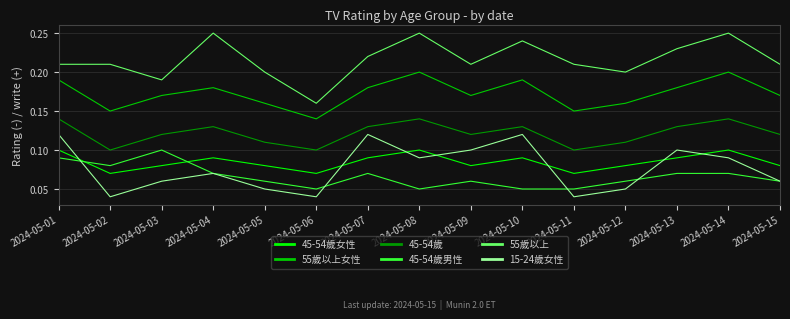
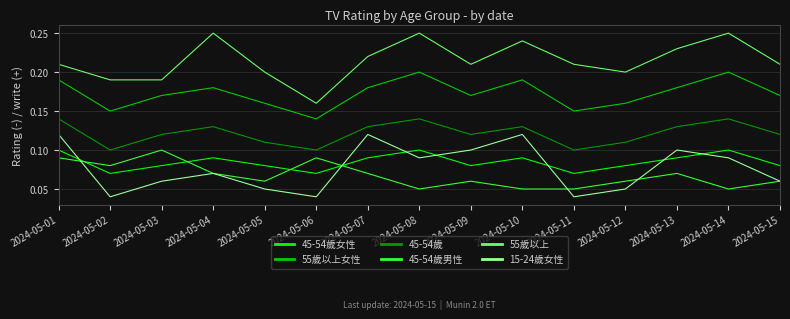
  {
    "45-54歲男性": {
      "2024-05-01": 0.09,
      "2024-05-02": 0.08,
      "2024-05-03": 0.10,
      "2024-05-05": 0.06,
-     "2024-05-06": 0.05,
+     "2024-05-06": 0.09,
      "2024-05-07": 0.07,
      "2024-05-08": 0.05,
      "2024-05-09": 0.06,
      "2024-05-10": 0.05,
      "2024-05-11": 0.05,
      "2024-05-12": 0.06,
      "2024-05-13": 0.07,
-     "2024-05-14": 0.07
+     "2024-05-14": 0.05
    },
    "55歲以上": {
      "2024-05-01": 0.21,
-     "2024-05-02": 0.21,
+     "2024-05-02": 0.19,
      "2024-05-03": 0.19,
      "2024-05-04": 0.25,
      "2024-05-05": 0.20,
      "2024-05-06": 0.16,
      "2024-05-07": 0.22,
      "2024-05-08": 0.25,
      "2024-05-09": 0.21,
      "2024-05-10": 0.24,
      "2024-05-11": 0.21,
      "2024-05-12": 0.20,
      "2024-05-13": 0.23,
      "2024-05-14": 0.25,
      "2024-05-15": 0.21
    },
    "15-24歲女性": {
      "2024-05-01": 0.12,
      "2024-05-02": 0.04,
      "2024-05-03": 0.06,
      "2024-05-05": 0.05,
      "2024-05-06": 0.04,
      "2024-05-07": 0.12,
      "2024-05-08": 0.09,
      "2024-05-09": 0.10,
      "2024-05-10": 0.12,
      "2024-05-11": 0.04,
      "2024-05-12": 0.05,
      "2024-05-13": 0.10,
      "2024-05-14": 0.09
    }
  }
